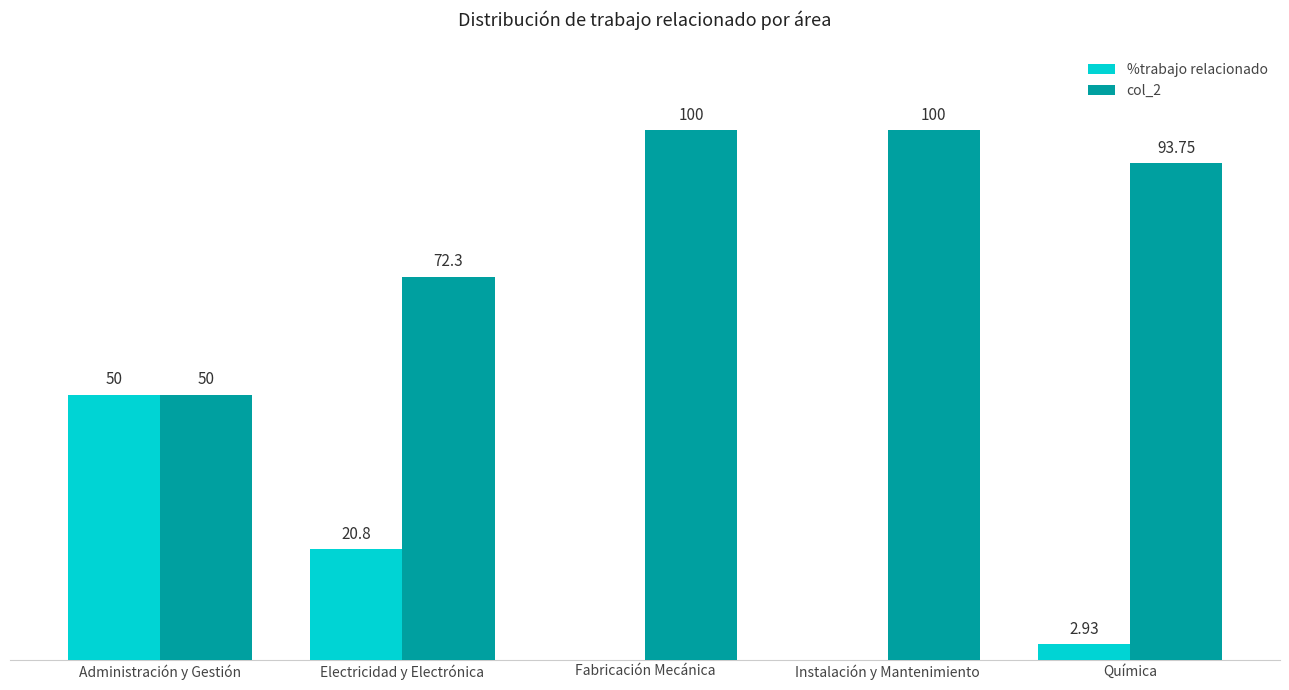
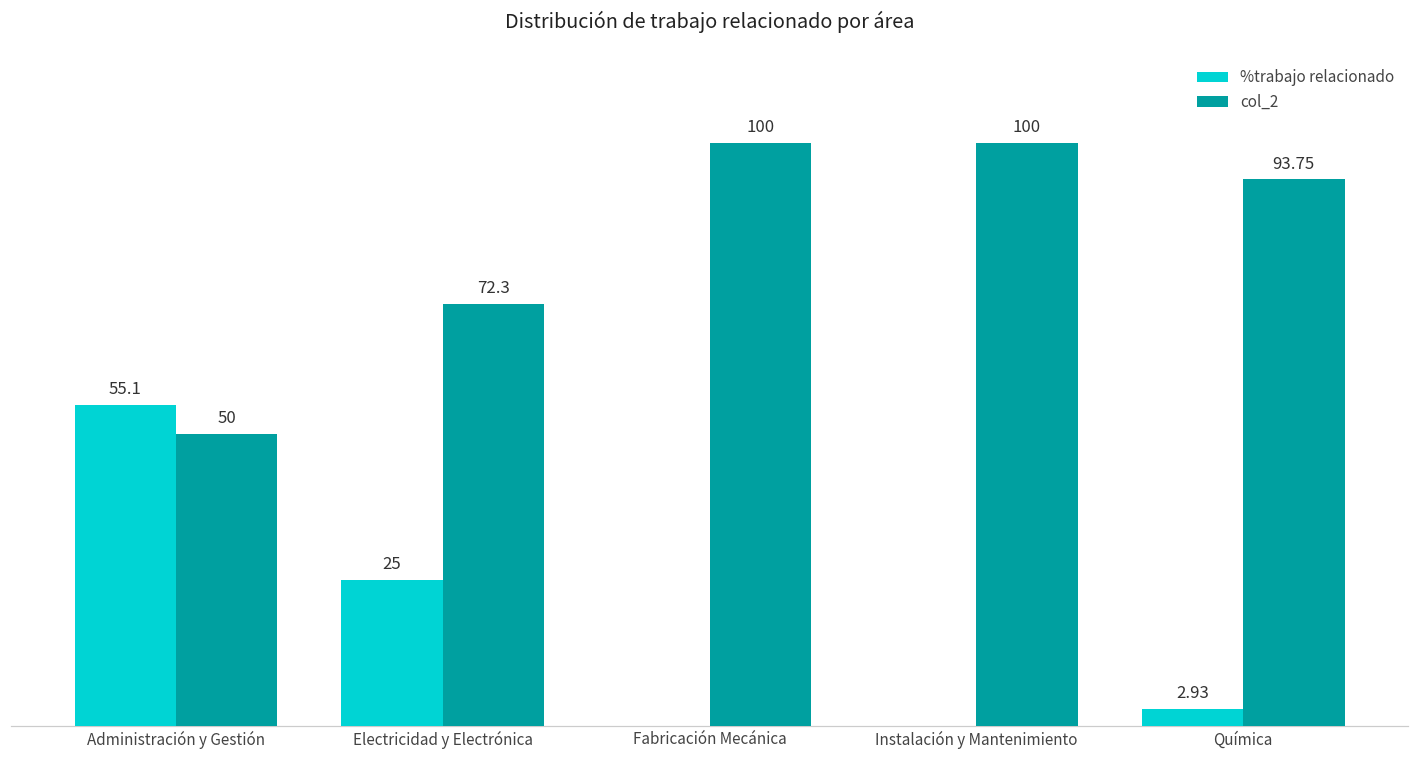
  {
    "%trabajo relacionado": {
-     "Administración y Gestión": 50,
-     "Electricidad y Electrónica": 20.8,
+     "Administración y Gestión": 55.1,
+     "Electricidad y Electrónica": 25,
      "Química": 2.93
    },
    "col_2": {
      "Administración y Gestión": 50,
      "Electricidad y Electrónica": 72.3,
      "Fabricación Mecánica": 100,
      "Instalación y Mantenimiento": 100,
      "Química": 93.75
    }
  }
